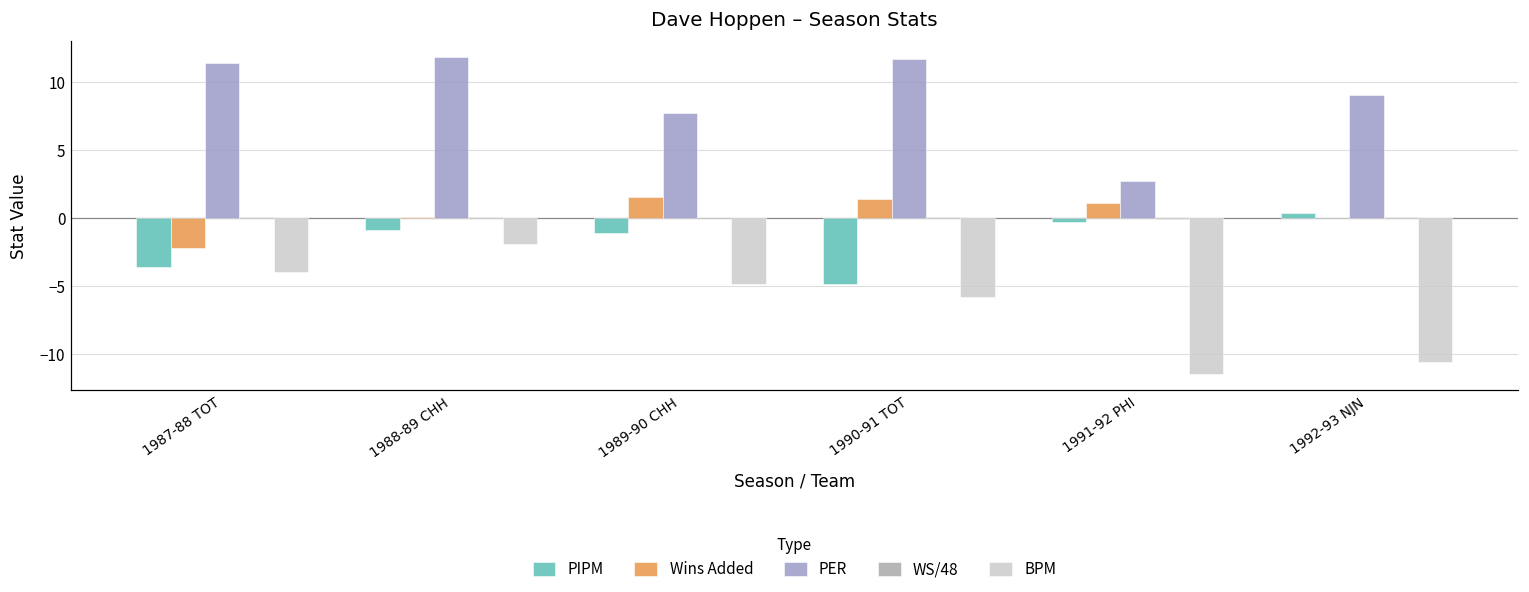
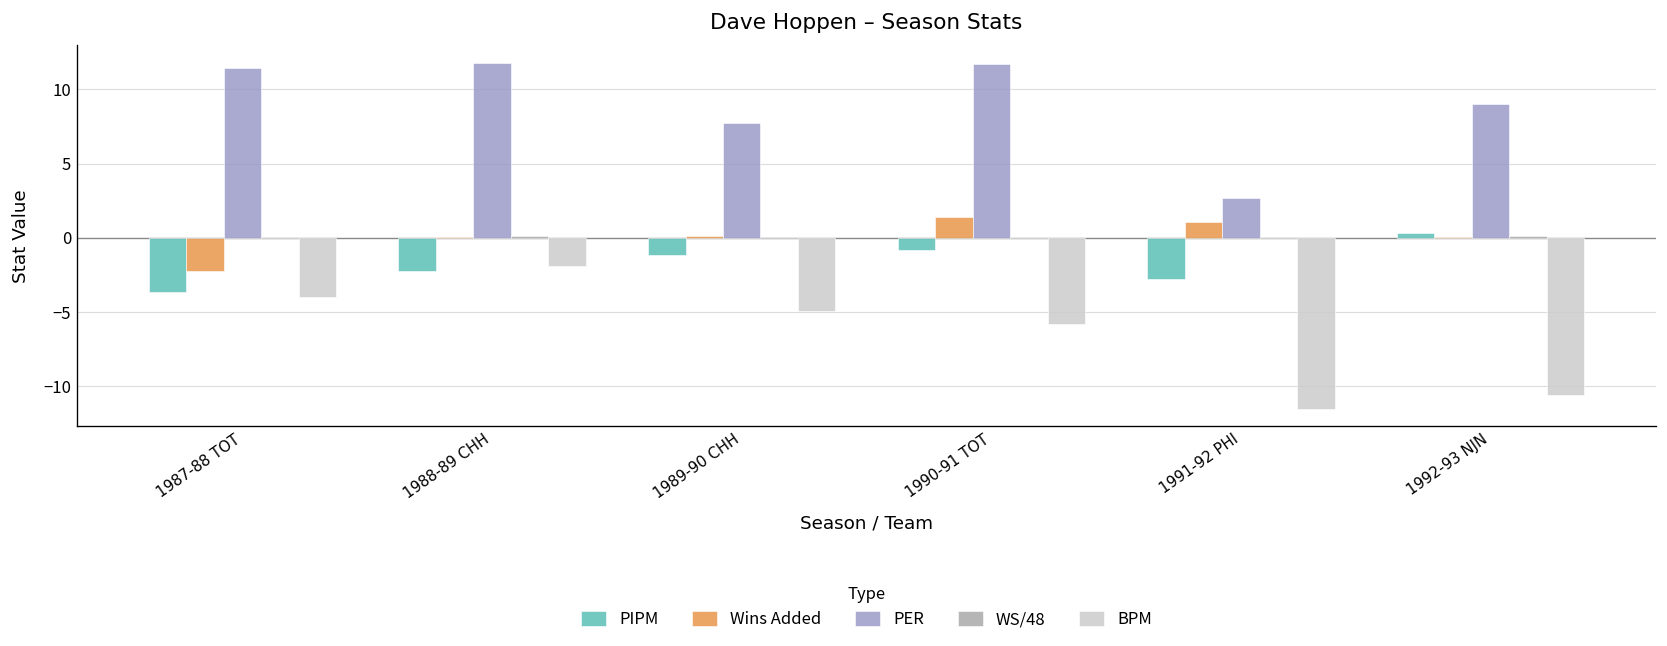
  {
    "PIPM": {
      "1987-88 TOT": -3.6,
-     "1988-89 CHH": -0.9,
+     "1988-89 CHH": -2.3,
      "1989-90 CHH": -1.1,
-     "1990-91 TOT": -4.8,
-     "1991-92 PHI": -0.3,
+     "1990-91 TOT": -0.9,
+     "1991-92 PHI": -2.8,
      "1992-93 NJN": 0.4
    },
    "Wins Added": {
      "1987-88 TOT": -2.2,
-     "1989-90 CHH": 1.5,
+     "1989-90 CHH": 0.1,
      "1990-91 TOT": 1.4,
      "1991-92 PHI": 1.1
    }
  }
